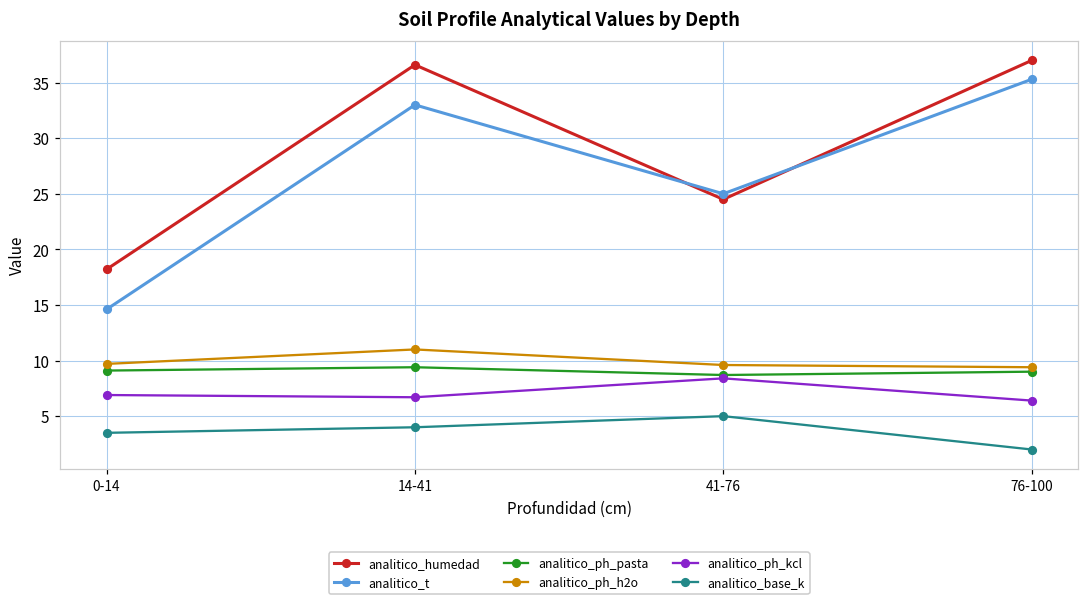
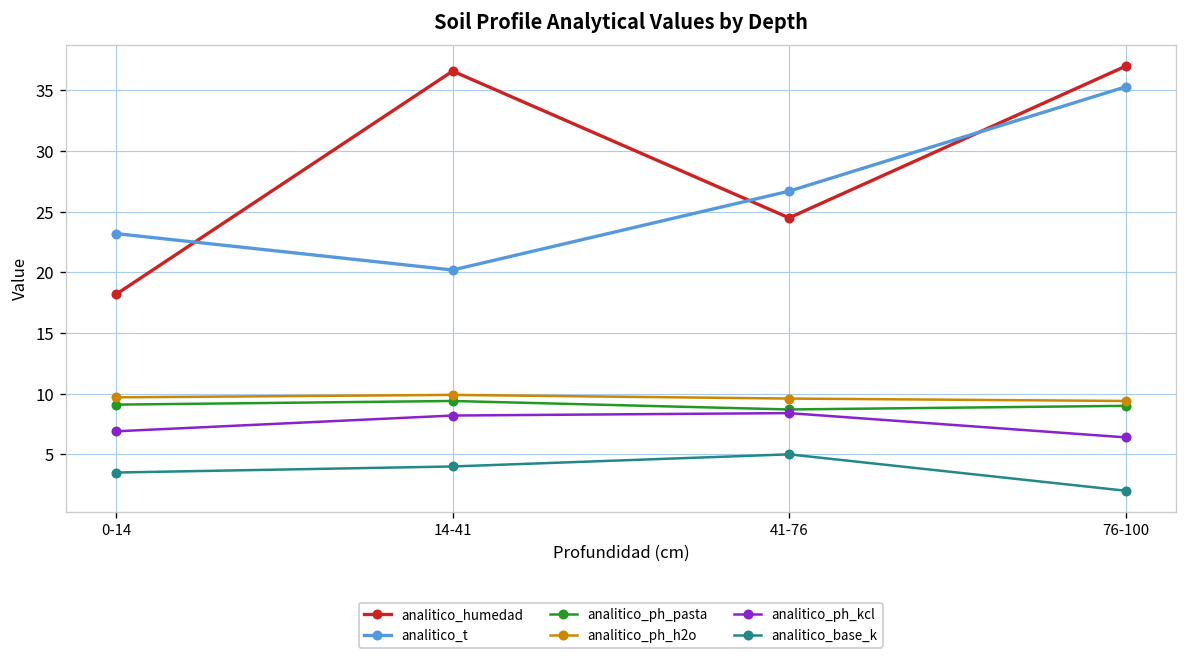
  {
    "analitico_humedad": {
      "0-14": 18.2,
      "14-41": 36.6,
      "41-76": 24.5,
      "76-100": 37.0
    },
    "analitico_t": {
-     "0-14": 14.6,
-     "14-41": 33.0,
-     "41-76": 25.0,
+     "0-14": 23.2,
+     "14-41": 20.2,
+     "41-76": 26.7,
      "76-100": 35.3
    },
    "analitico_ph_pasta": {
      "0-14": 9.1,
      "14-41": 9.4,
      "41-76": 8.7,
      "76-100": 9.0
    },
    "analitico_ph_h2o": {
      "0-14": 9.7,
-     "14-41": 11.0,
+     "14-41": 9.9,
      "41-76": 9.6,
      "76-100": 9.4
    },
    "analitico_ph_kcl": {
      "0-14": 6.9,
-     "14-41": 6.7,
+     "14-41": 8.2,
      "41-76": 8.4,
      "76-100": 6.4
    },
    "analitico_base_k": {
      "0-14": 3.5,
      "14-41": 4.0,
      "41-76": 5.0,
      "76-100": 2.0
    }
  }
